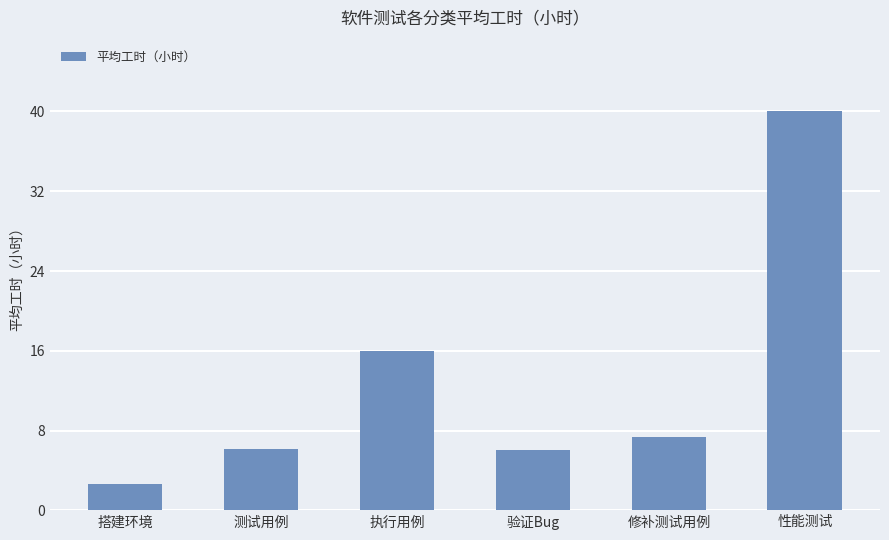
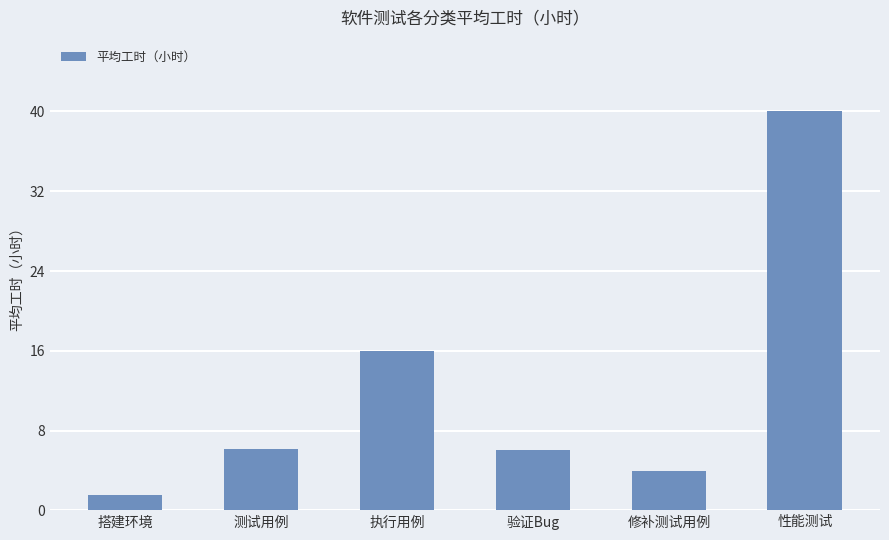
  {
-   "搭建环境": 3,
+   "搭建环境": 2,
    "测试用例": 6,
    "执行用例": 16,
    "验证Bug": 6,
-   "修补测试用例": 7,
+   "修补测试用例": 4,
    "性能测试": 40
  }
